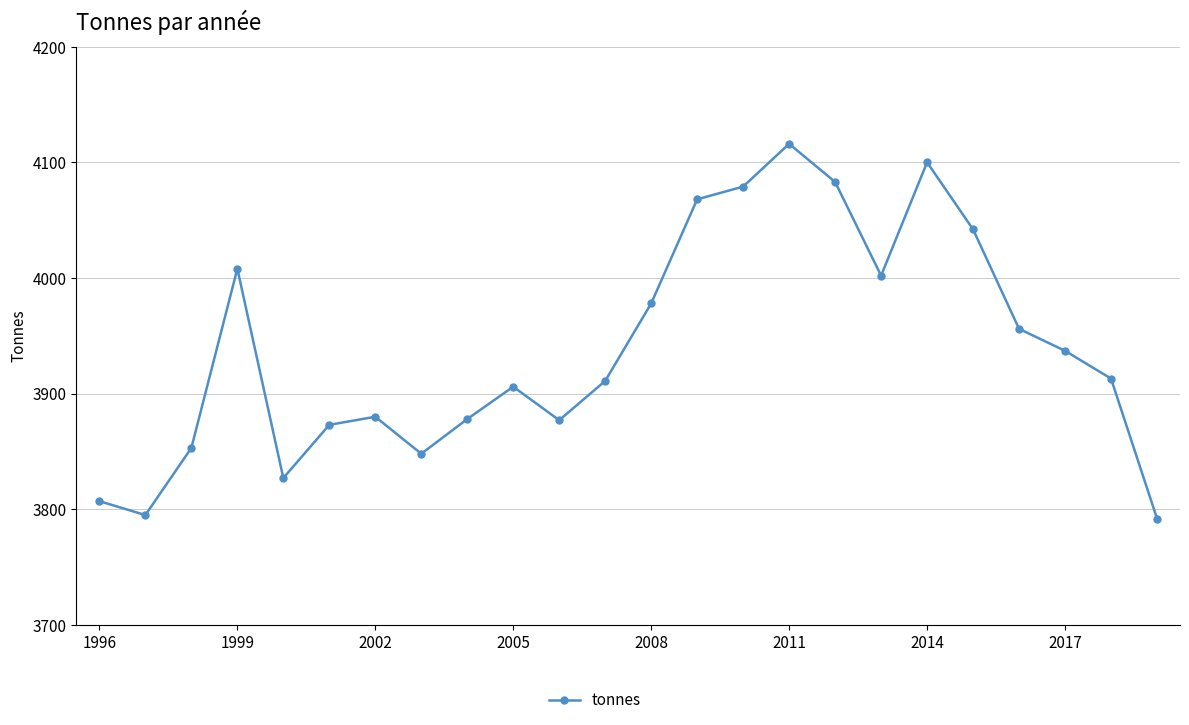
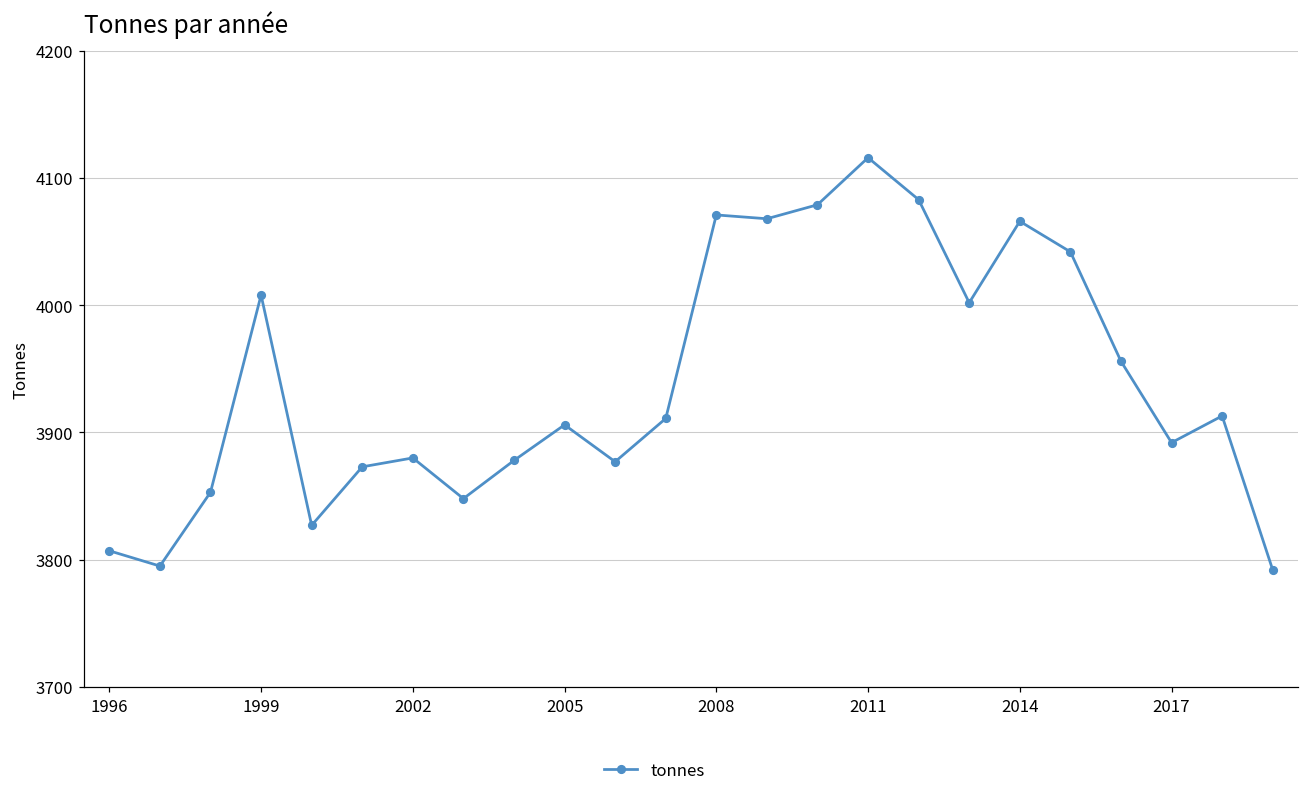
  {
    "1996": 3807,
    "1999": 4008,
    "2002": 3880,
    "2005": 3906,
-   "2008": 3978,
+   "2008": 4071,
    "2011": 4116,
-   "2014": 4100,
-   "2017": 3937
+   "2014": 4066,
+   "2017": 3892
  }
